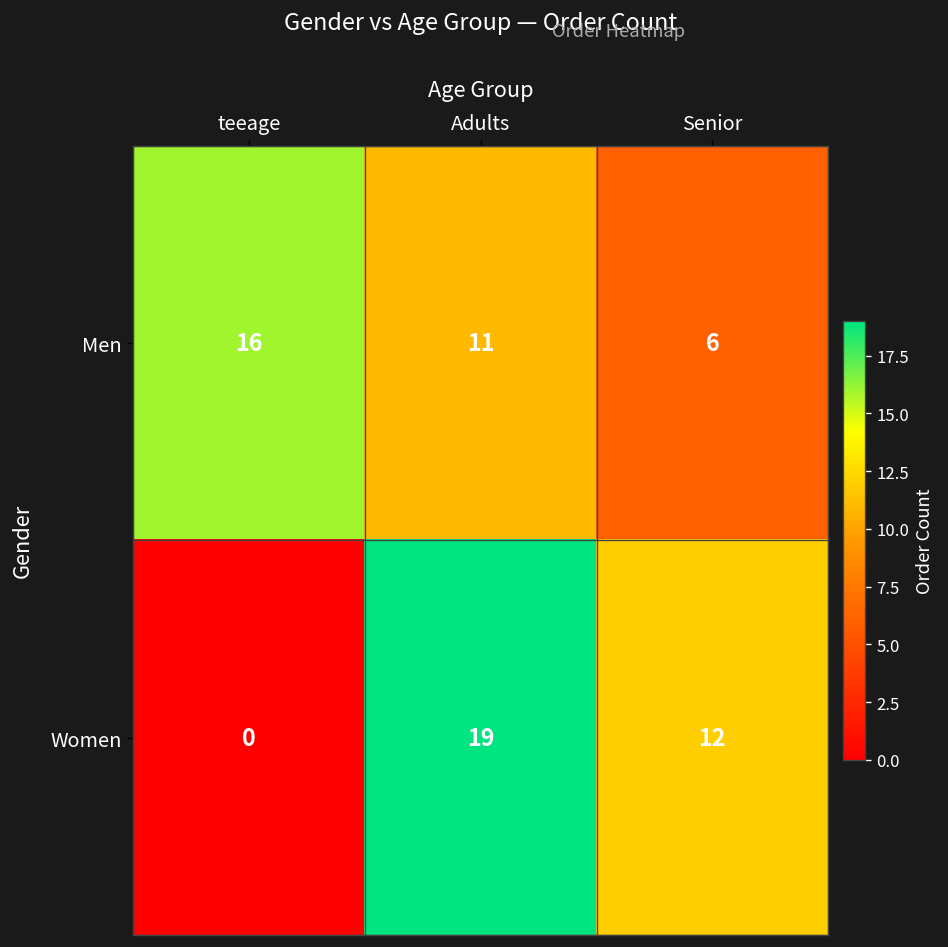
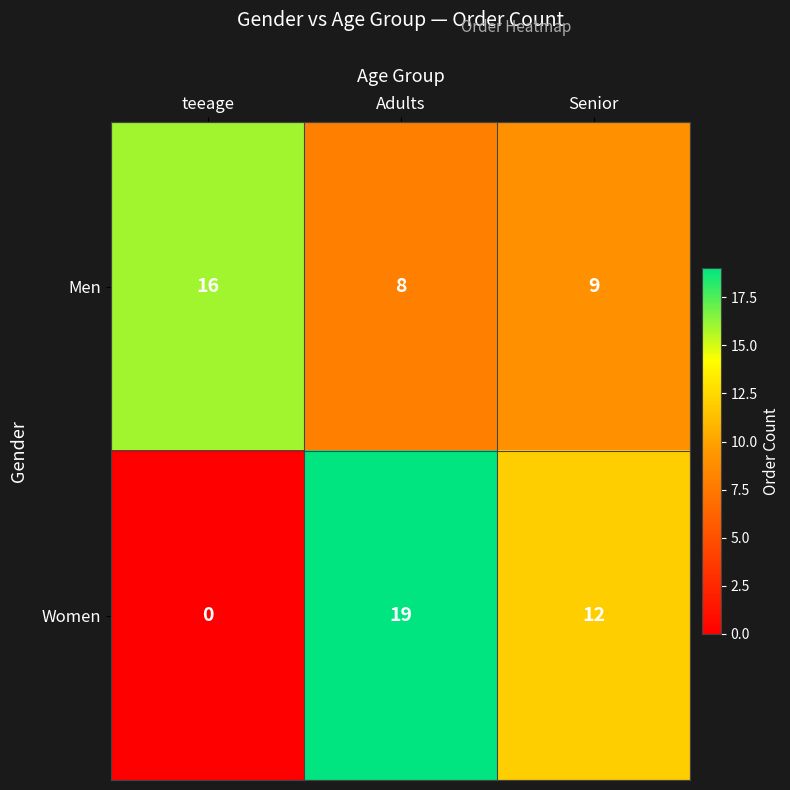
  {
    "Men": {
      "teeage": 16,
-     "Adults": 11,
-     "Senior": 6
+     "Adults": 8,
+     "Senior": 9
    },
    "Women": {
      "teeage": 0,
      "Adults": 19,
      "Senior": 12
    }
  }
